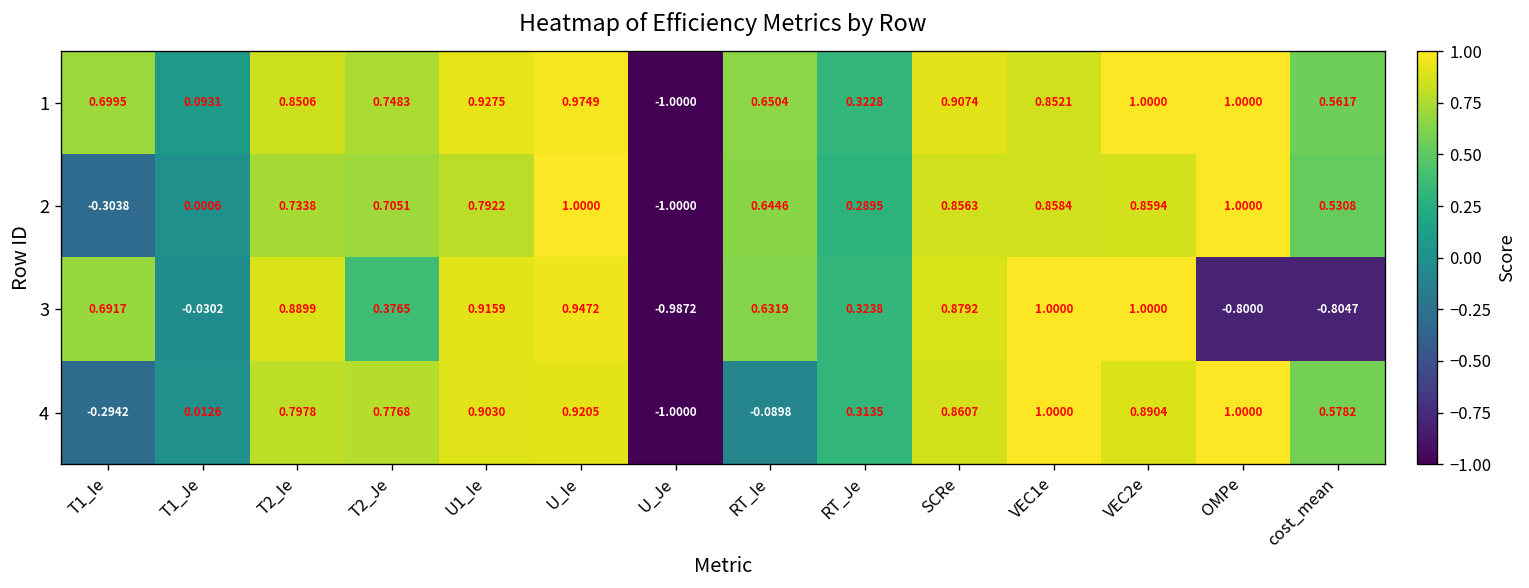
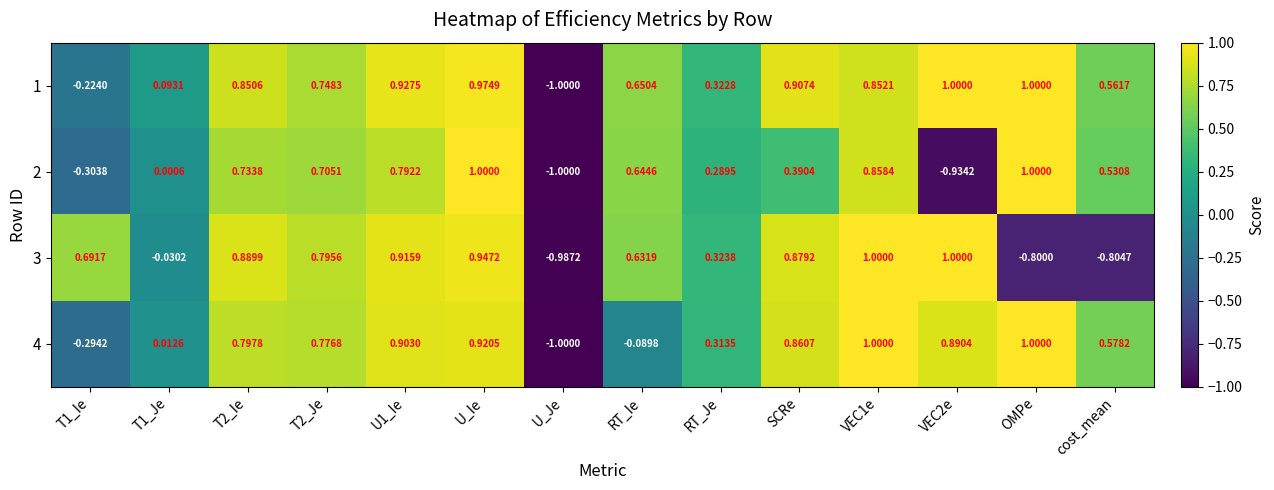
  {
    "1": {
-     "T1_Ie": 0.6995,
+     "T1_Ie": -0.2240,
      "T1_Je": 0.0931,
      "T2_Ie": 0.8506,
      "T2_Je": 0.7483,
      "U1_Ie": 0.9275,
      "U_Ie": 0.9749,
      "U_Je": -1.0000,
      "RT_Ie": 0.6504,
      "RT_Je": 0.3228,
      "SCRe": 0.9074,
      "VEC1e": 0.8521,
      "VEC2e": 1.0000,
      "OMPe": 1.0000,
      "cost_mean": 0.5617
    },
    "2": {
      "T1_Ie": -0.3038,
      "T1_Je": 0.0006,
      "T2_Ie": 0.7338,
      "T2_Je": 0.7051,
      "U1_Ie": 0.7922,
      "U_Ie": 1.0000,
      "U_Je": -1.0000,
      "RT_Ie": 0.6446,
      "RT_Je": 0.2895,
-     "SCRe": 0.8563,
+     "SCRe": 0.3904,
      "VEC1e": 0.8584,
-     "VEC2e": 0.8594,
+     "VEC2e": -0.9342,
      "OMPe": 1.0000,
      "cost_mean": 0.5308
    },
    "3": {
      "T1_Ie": 0.6917,
      "T1_Je": -0.0302,
      "T2_Ie": 0.8899,
-     "T2_Je": 0.3765,
+     "T2_Je": 0.7956,
      "U1_Ie": 0.9159,
      "U_Ie": 0.9472,
      "U_Je": -0.9872,
      "RT_Ie": 0.6319,
      "RT_Je": 0.3238,
      "SCRe": 0.8792,
      "VEC1e": 1.0000,
      "VEC2e": 1.0000,
      "OMPe": -0.8000,
      "cost_mean": -0.8047
    },
    "4": {
      "T1_Ie": -0.2942,
      "T1_Je": 0.0126,
      "T2_Ie": 0.7978,
      "T2_Je": 0.7768,
      "U1_Ie": 0.9030,
      "U_Ie": 0.9205,
      "U_Je": -1.0000,
      "RT_Ie": -0.0898,
      "RT_Je": 0.3135,
      "SCRe": 0.8607,
      "VEC1e": 1.0000,
      "VEC2e": 0.8904,
      "OMPe": 1.0000,
      "cost_mean": 0.5782
    }
  }
